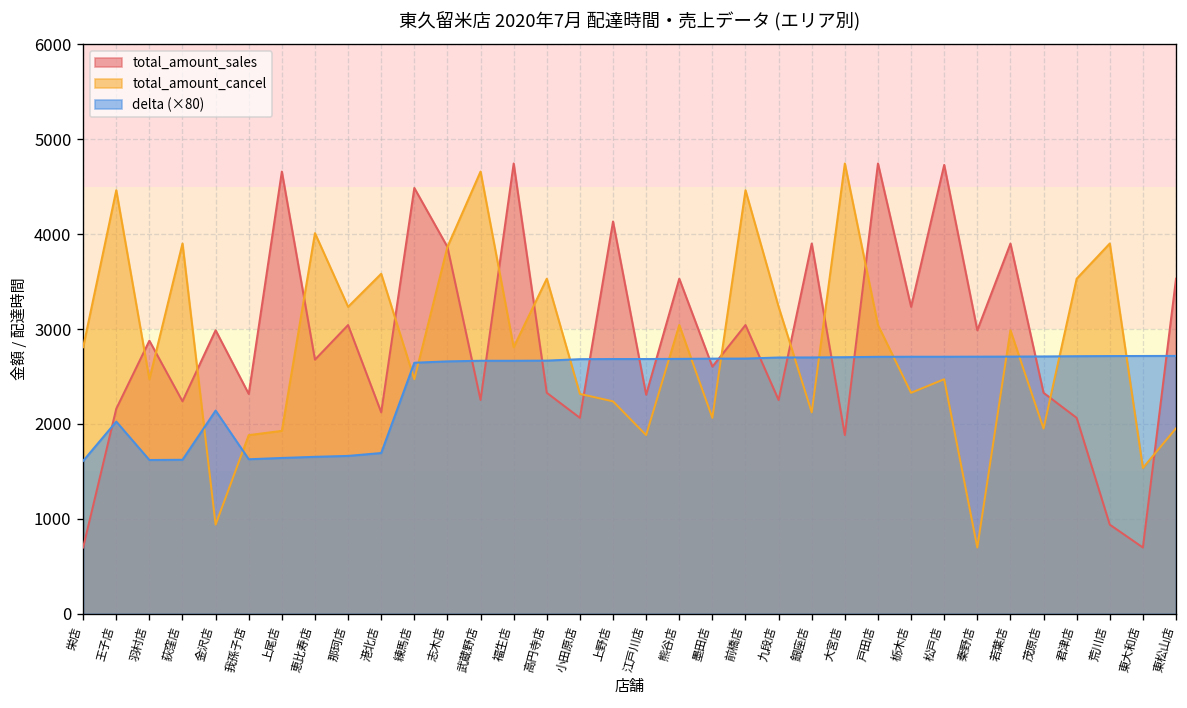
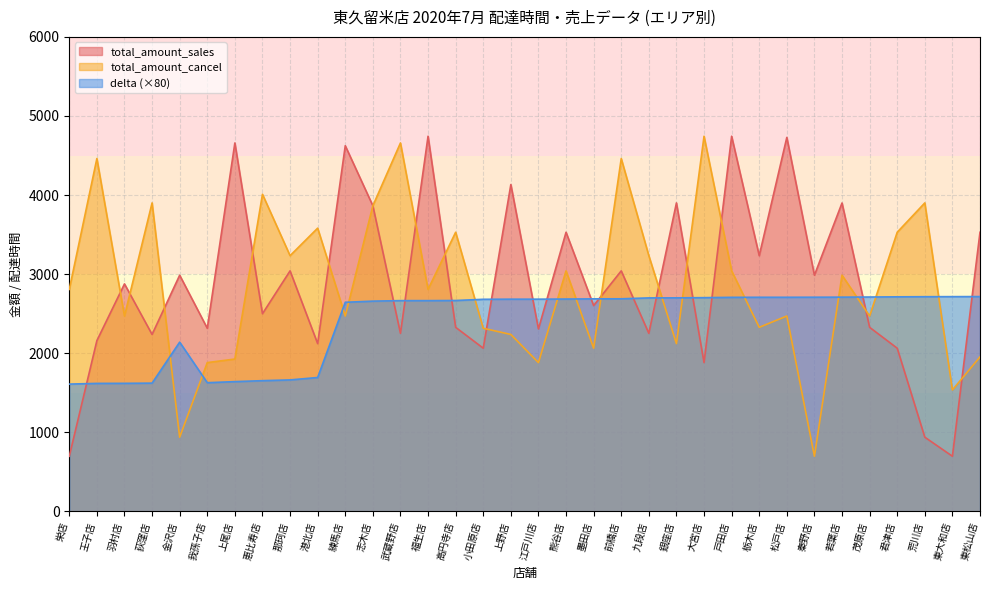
  {
    "total_amount_sales": {
      "栄店": 700,
      "王子店": 2200,
      "羽村店": 2900,
      "荻窪店": 2200,
      "金沢店": 3000,
      "我孫子店": 2300,
      "上尾店": 4700,
-     "恵比寿店": 2700,
+     "恵比寿店": 2500,
      "那珂店": 3000,
      "港北店": 2100,
-     "練馬店": 4500,
+     "練馬店": 4600,
      "武蔵野店": 2300,
      "福生店": 4700,
      "高円寺店": 2300,
      "小田原店": 2100,
      "上野店": 4100,
      "江戸川店": 2300,
      "熊谷店": 3500,
      "墨田店": 2600,
      "前橋店": 3000,
      "九段店": 2300,
      "銀座店": 3900,
      "大宮店": 1900,
      "戸田店": 4700,
      "栃木店": 3200,
      "松戸店": 4700,
      "秦野店": 3000,
      "若葉店": 3900,
      "茂原店": 2300,
      "君津店": 2100,
      "荒川店": 900,
      "東大和店": 700,
      "東松山店": 3500
    },
    "total_amount_cancel": {
      "栄店": 2800,
      "王子店": 4500,
      "羽村店": 2500,
      "荻窪店": 3900,
      "金沢店": 900,
      "我孫子店": 1900,
      "上尾店": 1900,
      "恵比寿店": 4000,
      "那珂店": 3200,
      "港北店": 3600,
      "練馬店": 2500,
      "武蔵野店": 4700,
      "福生店": 2800,
      "高円寺店": 3500,
      "小田原店": 2300,
      "上野店": 2200,
      "江戸川店": 1900,
      "熊谷店": 3000,
      "墨田店": 2100,
      "前橋店": 4500,
      "九段店": 3200,
      "銀座店": 2100,
      "大宮店": 4700,
      "戸田店": 3000,
      "栃木店": 2300,
      "松戸店": 2500,
      "秦野店": 700,
      "若葉店": 3000,
-     "茂原店": 2000,
+     "茂原店": 2500,
      "君津店": 3500,
      "荒川店": 3900,
      "東大和店": 1500,
      "東松山店": 2000
    },
    "delta (×80)": {
      "栄店": 1600,
-     "王子店": 2000,
+     "王子店": 1600,
      "羽村店": 1600,
      "荻窪店": 1600,
      "金沢店": 2100,
      "我孫子店": 1600,
      "上尾店": 1600,
      "恵比寿店": 1700,
      "那珂店": 1700,
      "港北店": 1700,
      "練馬店": 2600,
      "志木店": 2700,
      "武蔵野店": 2700,
      "福生店": 2700,
      "高円寺店": 2700,
      "小田原店": 2700,
      "上野店": 2700,
      "江戸川店": 2700,
      "熊谷店": 2700,
      "墨田店": 2700,
      "前橋店": 2700,
      "九段店": 2700,
      "銀座店": 2700,
      "大宮店": 2700,
      "戸田店": 2700,
      "栃木店": 2700,
      "松戸店": 2700,
      "秦野店": 2700,
      "若葉店": 2700,
      "茂原店": 2700,
      "君津店": 2700,
      "荒川店": 2700,
      "東大和店": 2700,
      "東松山店": 2700
    }
  }
